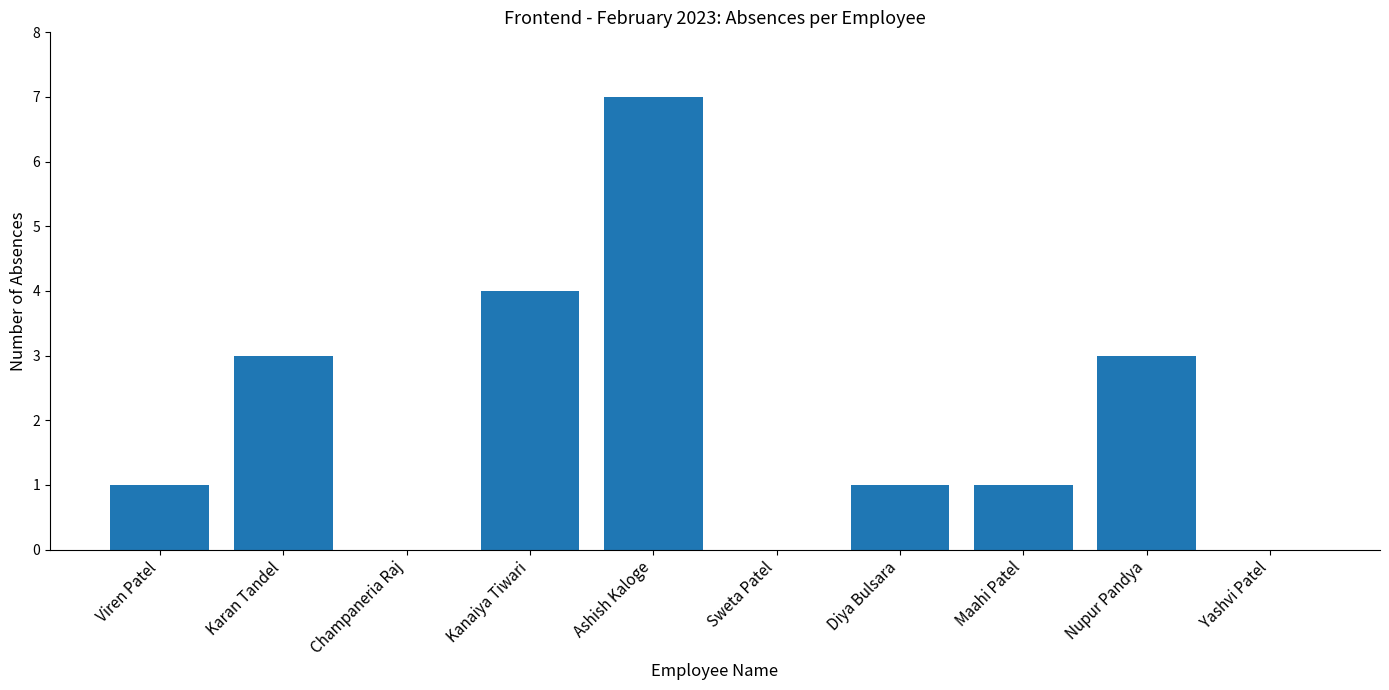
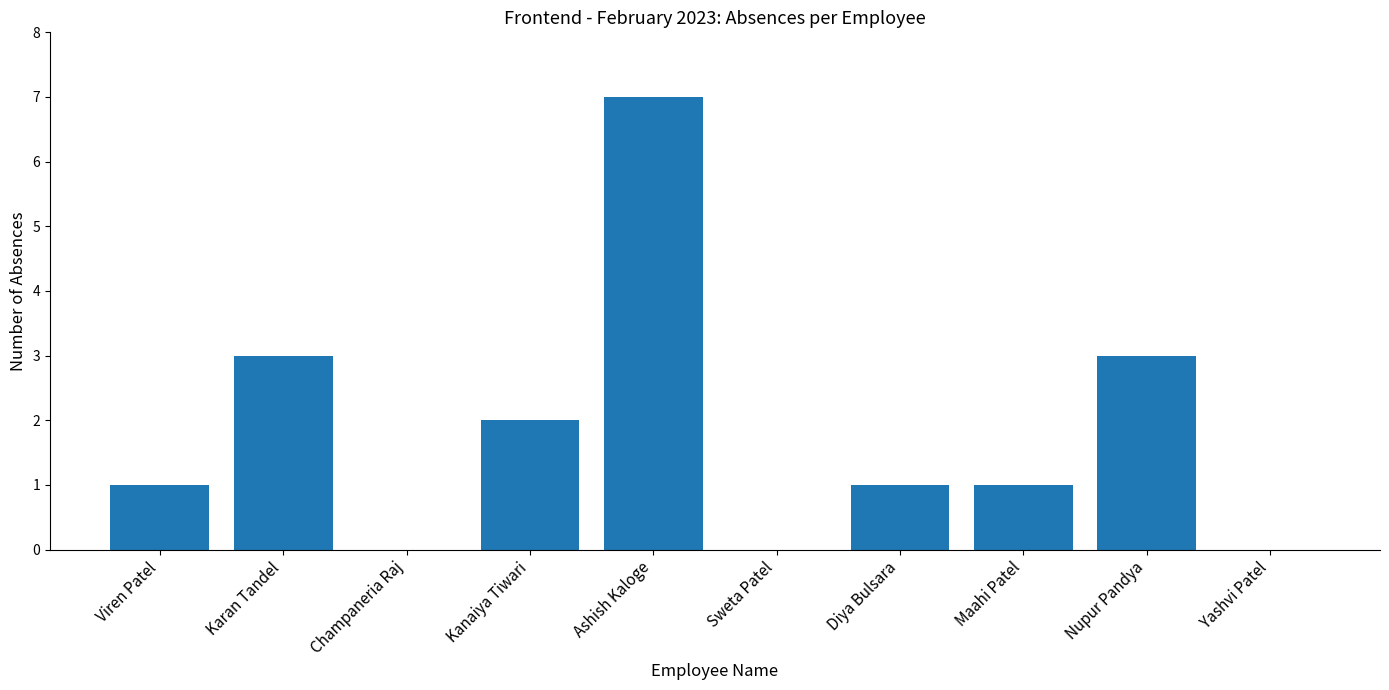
  {
    "Viren Patel": 1,
    "Karan Tandel": 3,
    "Champaneria Raj": 0,
-   "Kanaiya Tiwari": 4,
+   "Kanaiya Tiwari": 2,
    "Ashish Kaloge": 7,
    "Sweta Patel": 0,
    "Diya Bulsara": 1,
    "Maahi Patel": 1,
    "Nupur Pandya": 3,
    "Yashvi Patel": 0
  }
